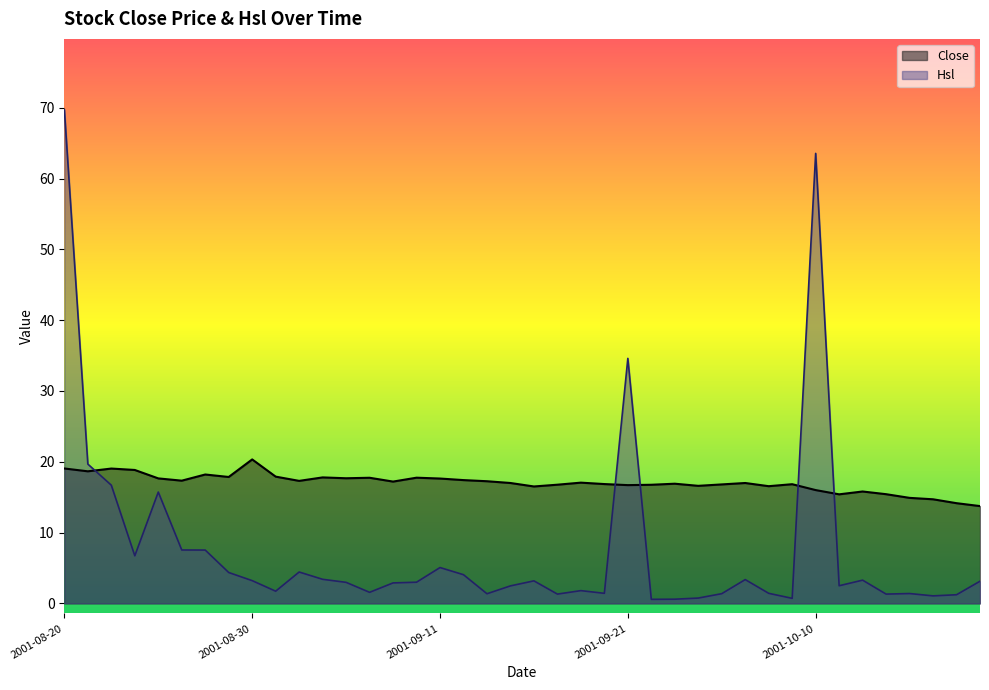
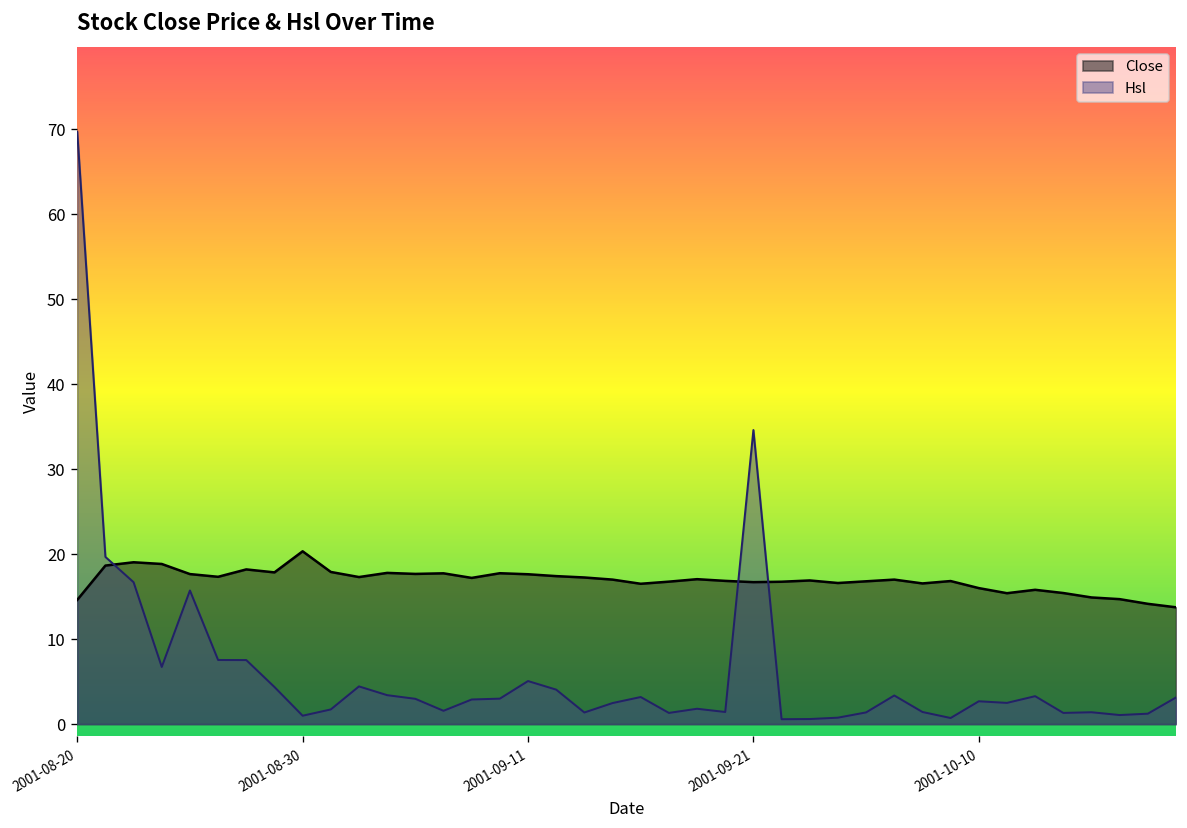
  {
    "Close": {
-     "2001-08-20": 19,
+     "2001-08-20": 15,
      "2001-08-30": 20,
      "2001-09-11": 18,
      "2001-09-21": 17,
      "2001-10-10": 16
    },
    "Hsl": {
      "2001-08-20": 70,
-     "2001-08-30": 3,
+     "2001-08-30": 1,
      "2001-09-11": 5,
      "2001-09-21": 35,
-     "2001-10-10": 64
+     "2001-10-10": 3
    }
  }
